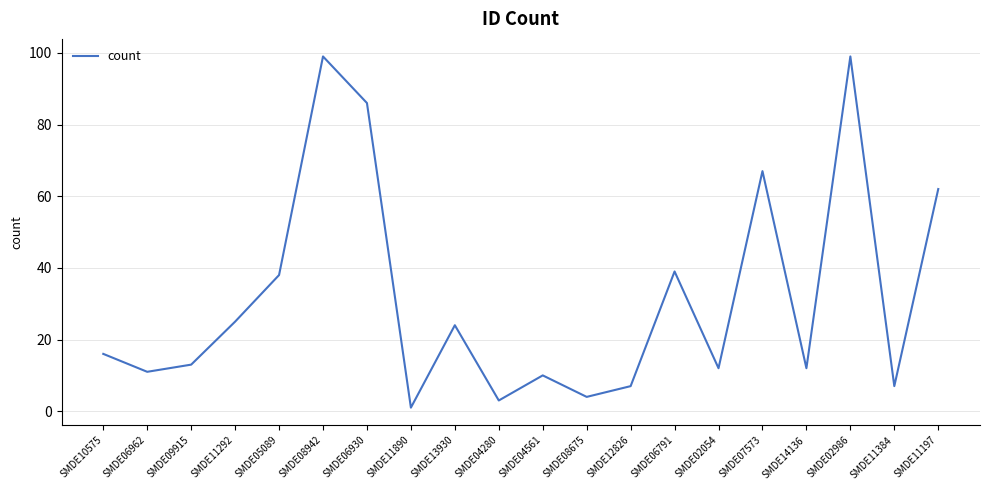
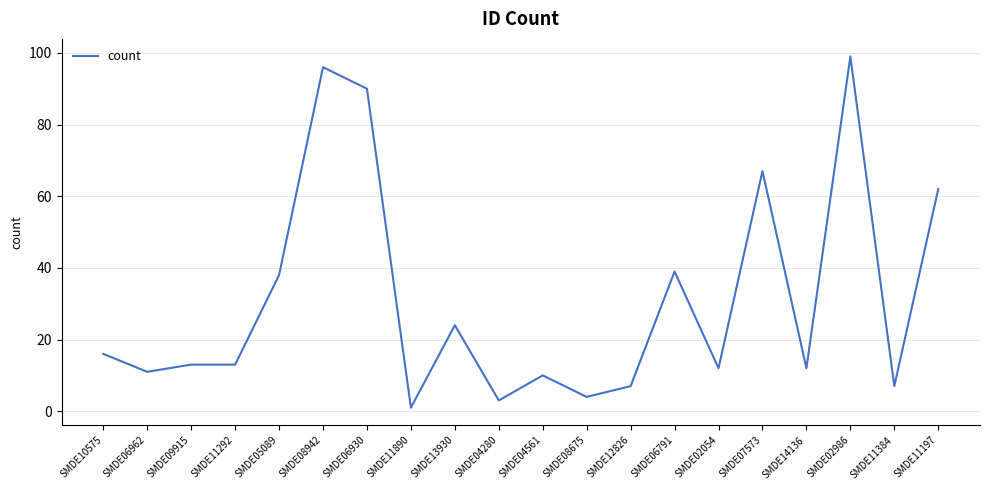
  {
    "SMDE10575": 16,
    "SMDE06962": 11,
    "SMDE09915": 13,
-   "SMDE11292": 25,
+   "SMDE11292": 13,
    "SMDE05089": 38,
-   "SMDE08942": 99,
-   "SMDE06930": 86,
+   "SMDE08942": 96,
+   "SMDE06930": 90,
    "SMDE11890": 1,
    "SMDE13930": 24,
    "SMDE04280": 3,
    "SMDE04561": 10,
    "SMDE08675": 4,
    "SMDE12826": 7,
    "SMDE06791": 39,
    "SMDE02054": 12,
    "SMDE07573": 67,
    "SMDE14136": 12,
    "SMDE02986": 99,
    "SMDE11384": 7,
    "SMDE11197": 62
  }
